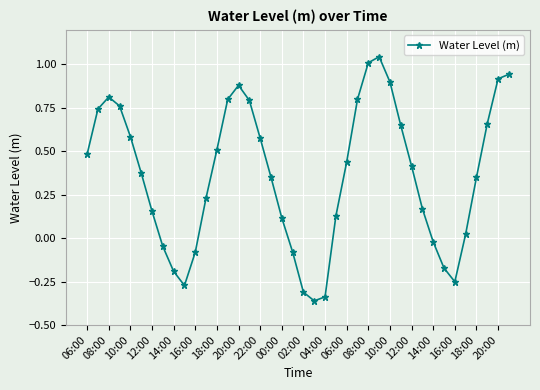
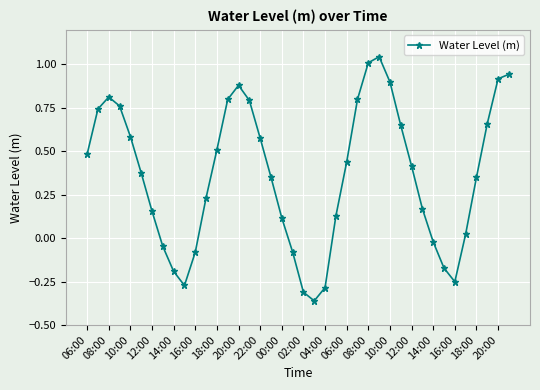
  {
    "22:00": 0.58,
    "00:00": 0.12,
    "02:00": -0.31,
-   "04:00": -0.34
+   "04:00": -0.29
  }
